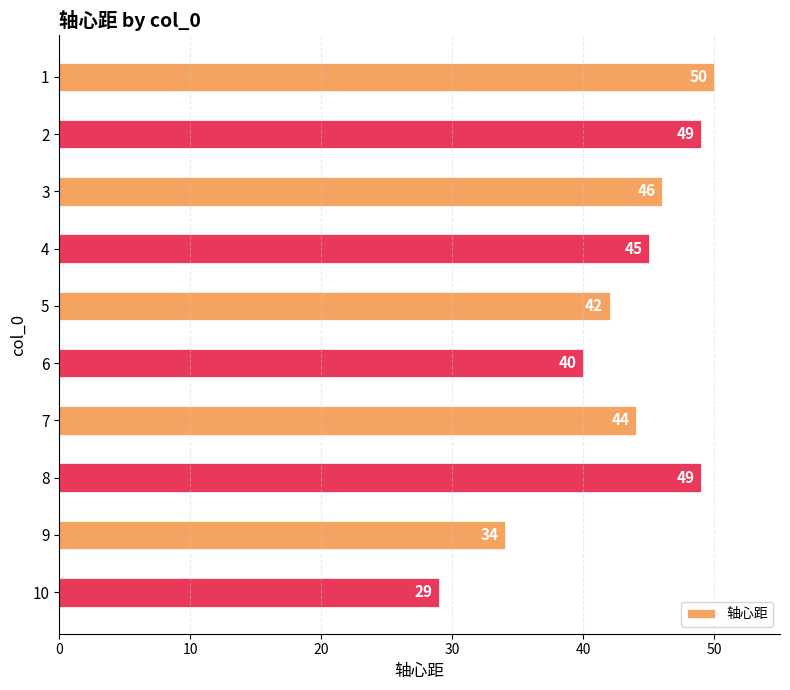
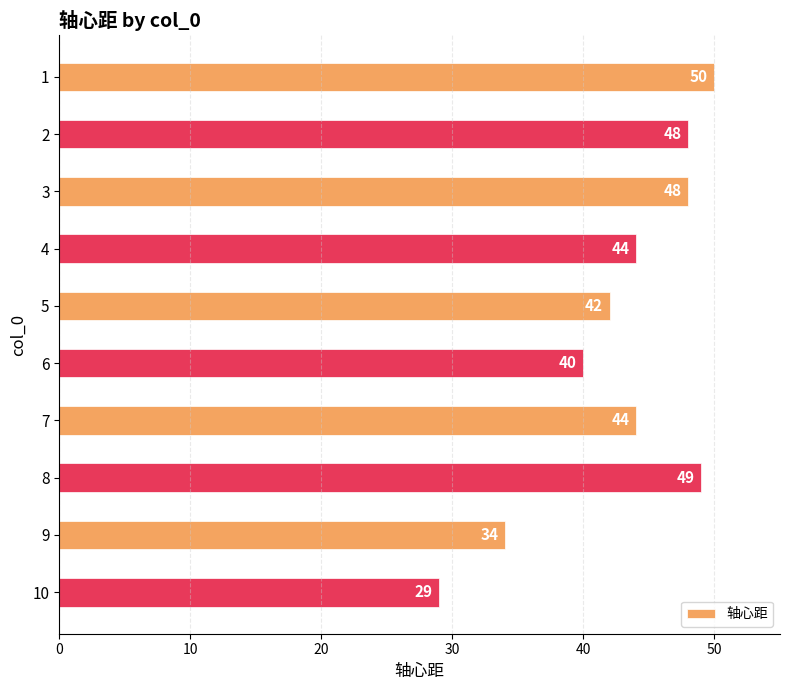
  {
    "1": 50,
-   "2": 49,
-   "3": 46,
-   "4": 45,
+   "2": 48,
+   "3": 48,
+   "4": 44,
    "5": 42,
    "6": 40,
    "7": 44,
    "8": 49,
    "9": 34,
    "10": 29
  }
